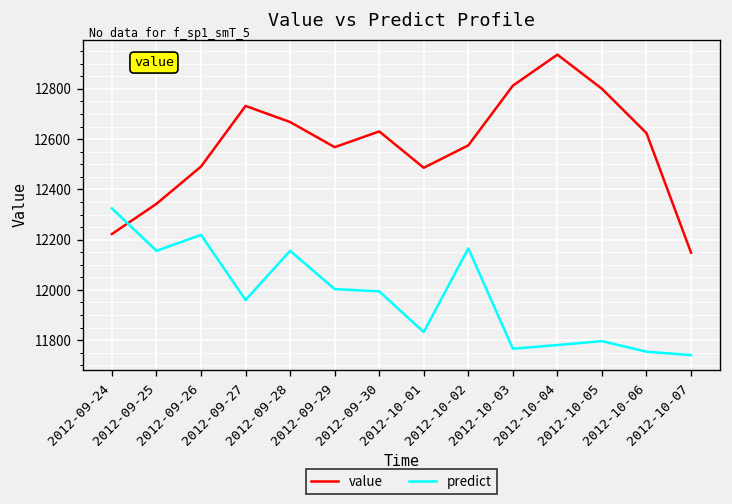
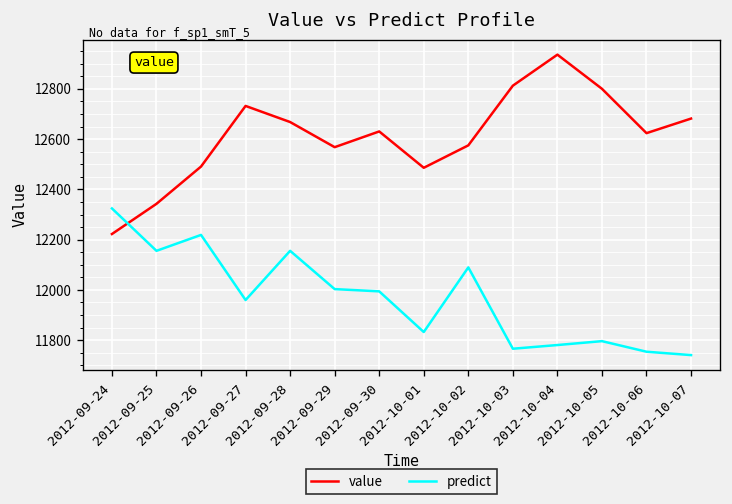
  {
    "value": {
      "2012-09-24": 12220,
      "2012-09-25": 12340,
      "2012-09-26": 12490,
      "2012-09-27": 12730,
      "2012-09-28": 12670,
      "2012-09-29": 12570,
      "2012-09-30": 12630,
      "2012-10-01": 12490,
      "2012-10-02": 12580,
      "2012-10-03": 12810,
      "2012-10-04": 12940,
      "2012-10-05": 12800,
      "2012-10-06": 12620,
-     "2012-10-07": 12150
+     "2012-10-07": 12680
    },
    "predict": {
      "2012-09-24": 12320,
      "2012-09-25": 12160,
      "2012-09-26": 12220,
      "2012-09-27": 11960,
      "2012-09-28": 12160,
      "2012-09-29": 12000,
      "2012-09-30": 11990,
      "2012-10-01": 11830,
-     "2012-10-02": 12170,
+     "2012-10-02": 12090,
      "2012-10-03": 11770,
      "2012-10-04": 11780,
      "2012-10-05": 11800,
      "2012-10-06": 11750,
      "2012-10-07": 11740
    }
  }
